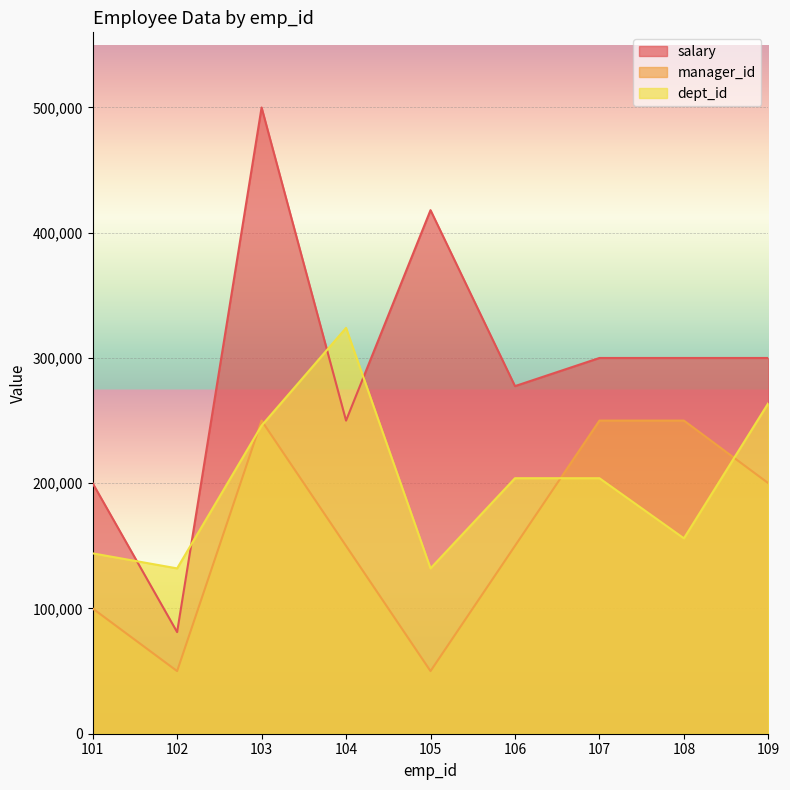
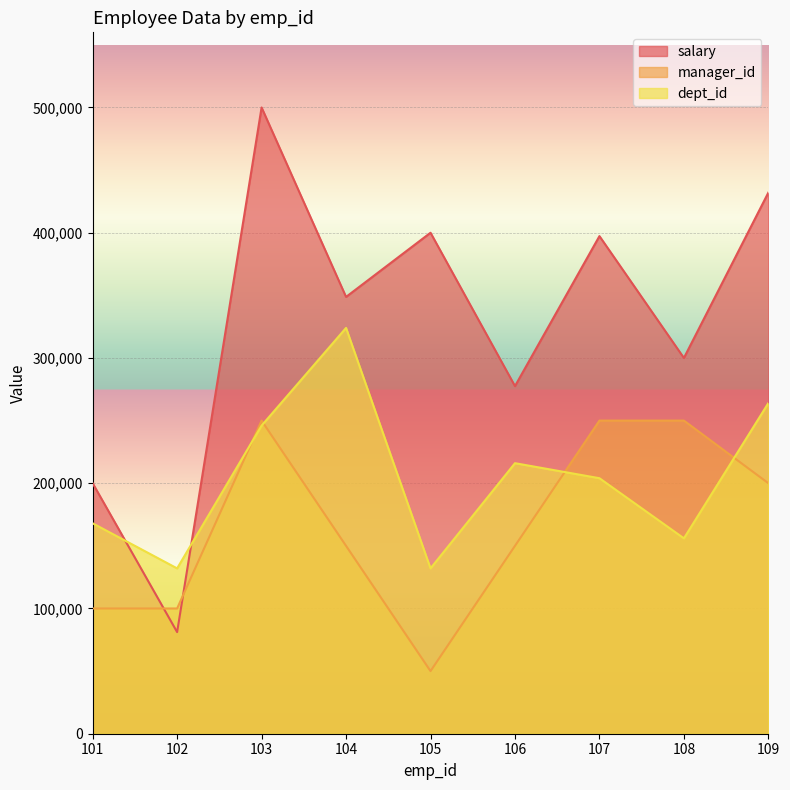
  {
    "salary": {
      "101": "200,000",
      "102": "81,000",
      "103": "500,000",
-     "104": "250,000",
-     "105": "418,000",
+     "104": "349,000",
+     "105": "400,000",
      "106": "278,000",
-     "107": "300,000",
+     "107": "397,000",
      "108": "300,000",
-     "109": "300,000"
+     "109": "432,000"
    },
    "manager_id": {
      "101": "100,000",
-     "102": "50,000",
+     "102": "100,000",
      "103": "250,000",
      "104": "150,000",
      "105": "50,000",
      "106": "150,000",
      "107": "250,000",
      "108": "250,000",
      "109": "200,000"
    },
    "dept_id": {
-     "101": "144,000",
+     "101": "168,000",
      "102": "132,000",
      "103": "246,000",
      "104": "324,000",
      "105": "132,000",
-     "106": "204,000",
+     "106": "216,000",
      "107": "204,000",
      "108": "156,000",
      "109": "264,000"
    }
  }
